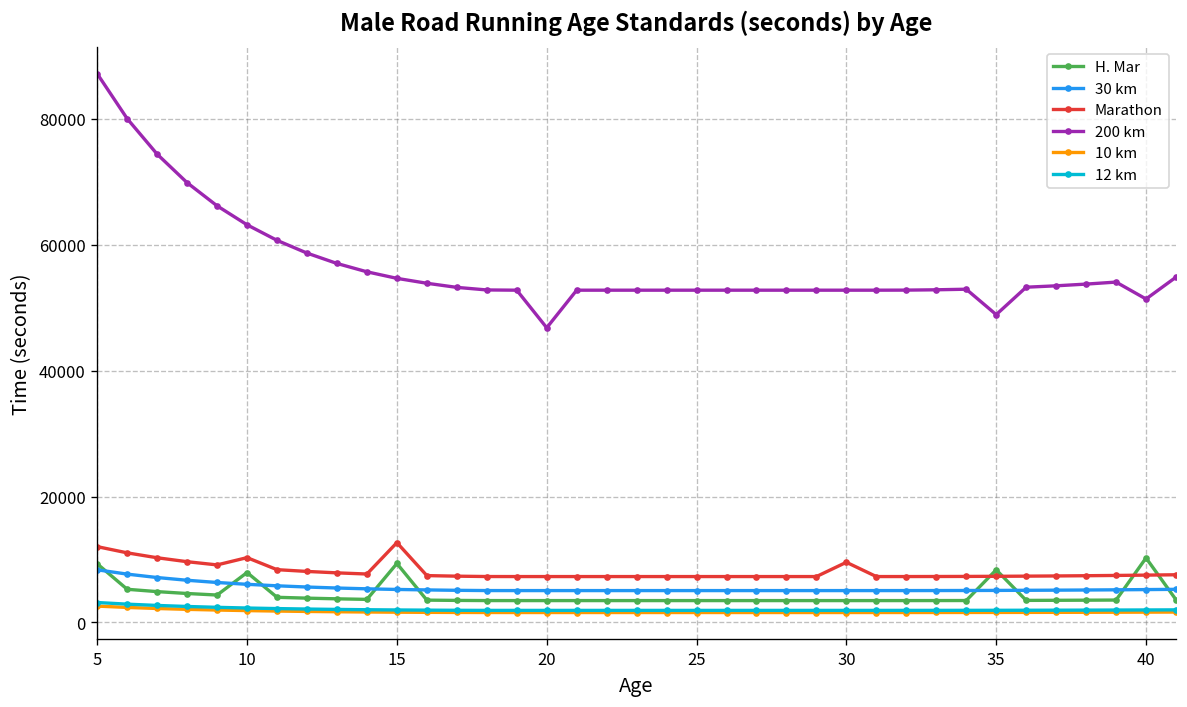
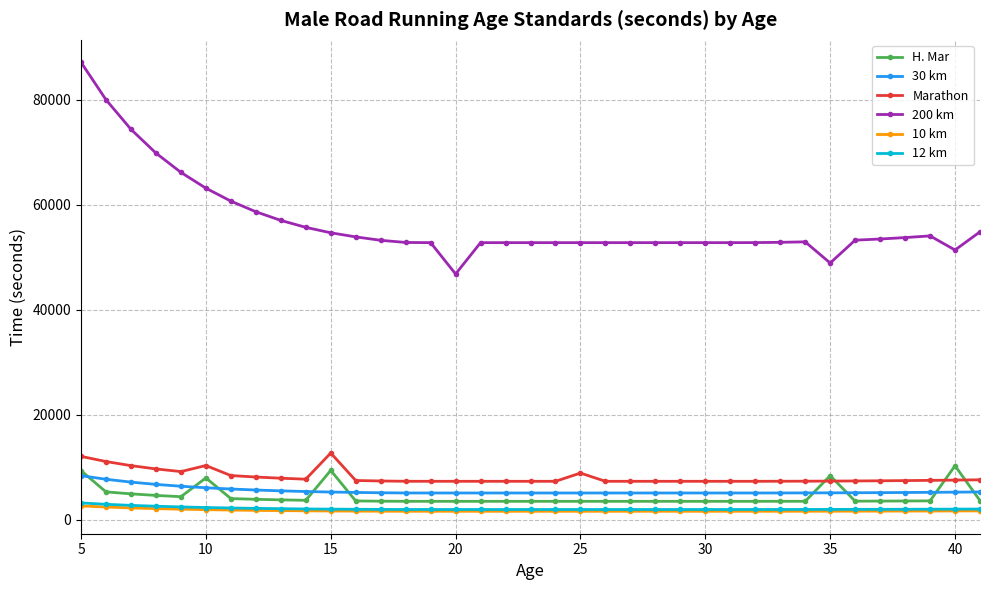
  {
    "H. Mar": {
      "5": 9000,
      "10": 8000,
      "15": 9000,
      "20": 3000,
      "25": 3000,
      "30": 3000,
      "35": 8000,
      "40": 10000
    },
    "Marathon": {
      "5": 12000,
      "10": 10000,
      "15": 13000,
      "20": 7000,
-     "25": 7000,
-     "30": 10000,
+     "25": 9000,
+     "30": 7000,
      "35": 7000,
      "40": 8000
    },
    "200 km": {
      "5": 87000,
      "10": 63000,
      "15": 55000,
      "20": 47000,
      "25": 53000,
      "30": 53000,
      "35": 49000,
      "40": 51000
    },
    "10 km": {
      "5": 3000
    }
  }
